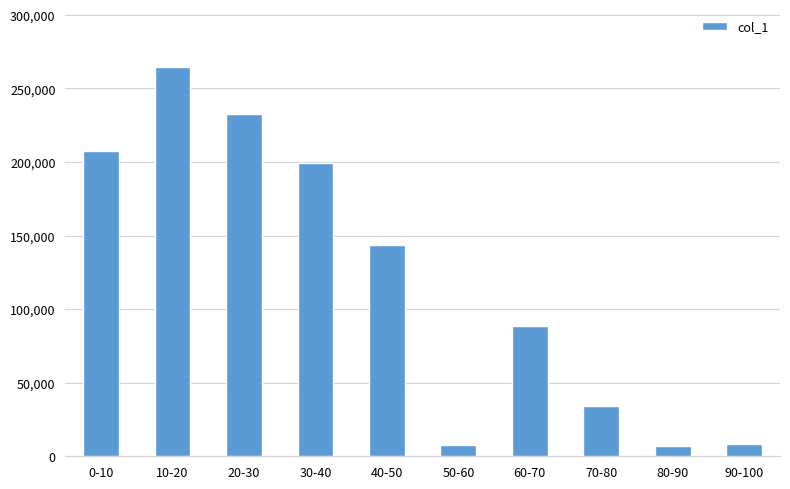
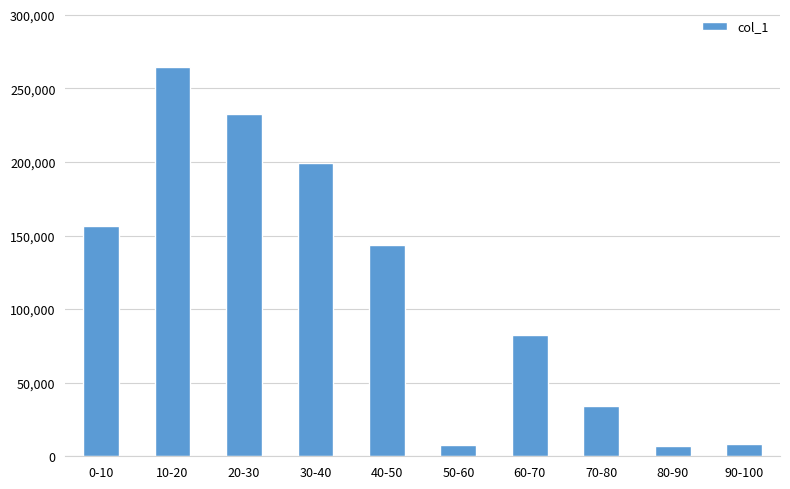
  {
-   "0-10": "207,000",
+   "0-10": "156,000",
    "10-20": "264,000",
    "20-30": "232,000",
    "30-40": "199,000",
    "40-50": "144,000",
    "50-60": "8,000",
-   "60-70": "88,000",
+   "60-70": "82,000",
    "70-80": "34,000",
    "80-90": "7,000",
    "90-100": "8,000"
  }
